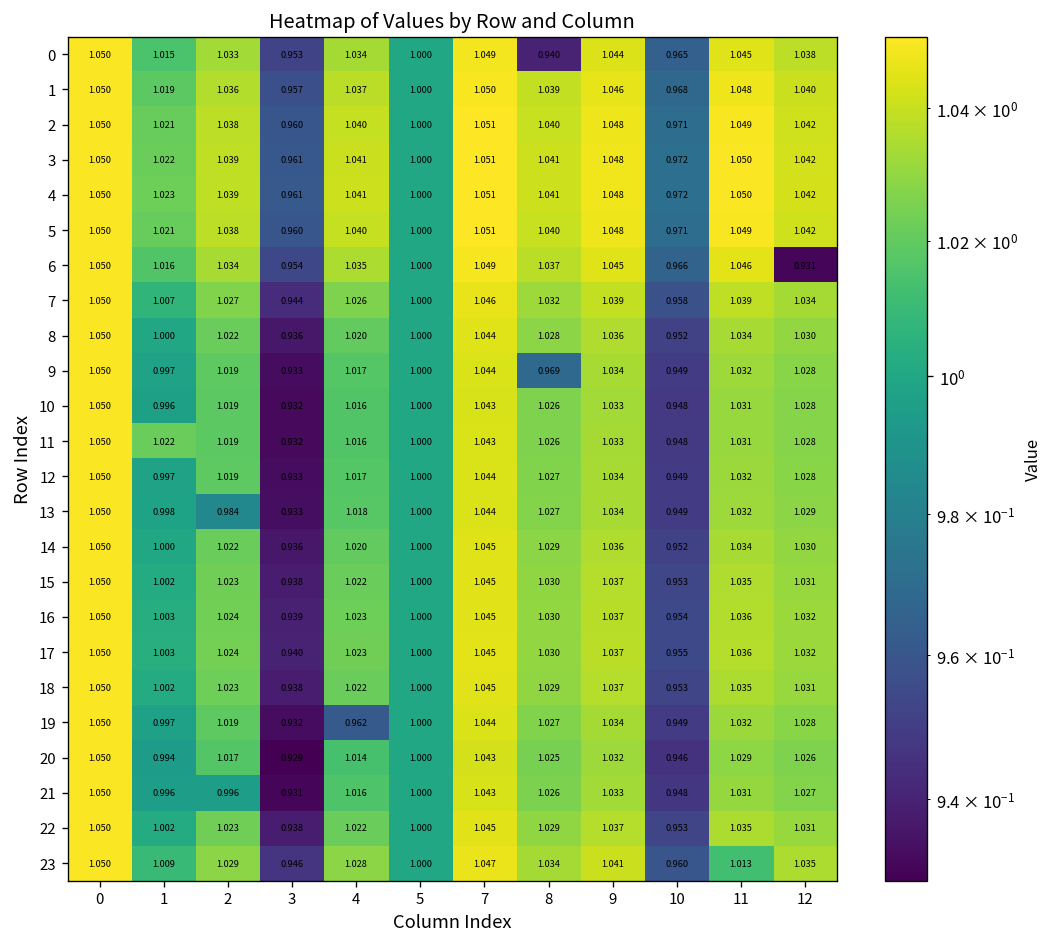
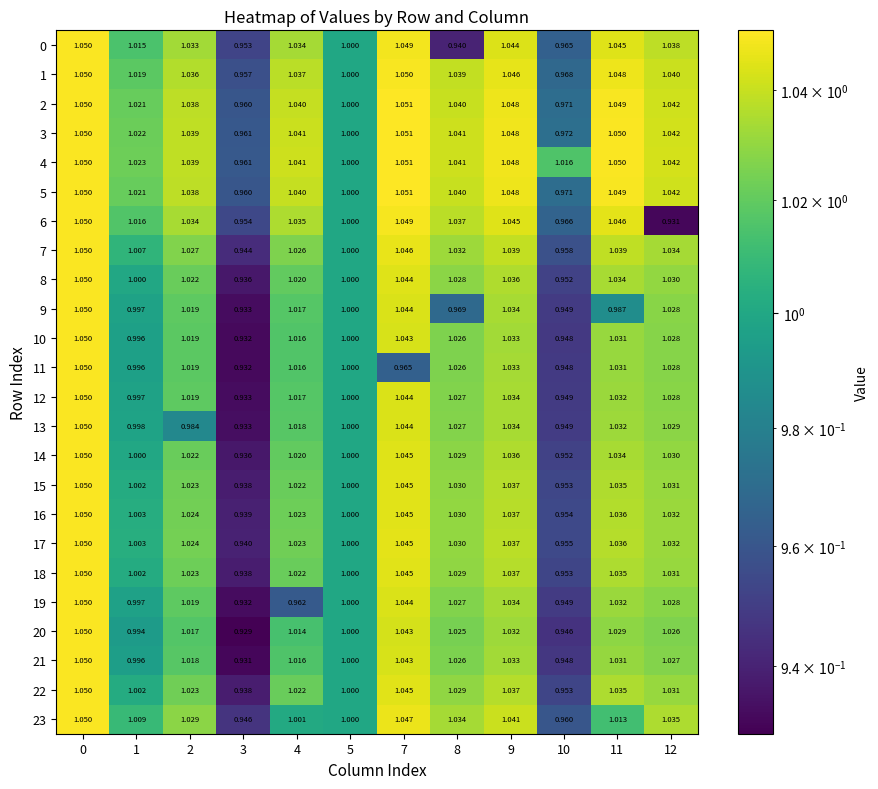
  {
    "4": {
      "0": 1.050,
      "1": 1.023,
      "2": 1.039,
      "3": 0.961,
      "4": 1.041,
      "5": 1.000,
      "7": 1.051,
      "8": 1.041,
      "9": 1.048,
-     "10": 0.972,
+     "10": 1.016,
      "11": 1.050,
      "12": 1.042
    },
    "9": {
      "0": 1.050,
      "1": 0.997,
      "2": 1.019,
      "3": 0.933,
      "4": 1.017,
      "5": 1.000,
      "7": 1.044,
      "8": 0.969,
      "9": 1.034,
      "10": 0.949,
-     "11": 1.032,
+     "11": 0.987,
      "12": 1.028
    },
    "11": {
      "0": 1.050,
-     "1": 1.022,
+     "1": 0.996,
      "2": 1.019,
      "3": 0.932,
      "4": 1.016,
      "5": 1.000,
-     "7": 1.043,
+     "7": 0.965,
      "8": 1.026,
      "9": 1.033,
      "10": 0.948,
      "11": 1.031,
      "12": 1.028
    },
    "21": {
      "0": 1.050,
      "1": 0.996,
-     "2": 0.996,
+     "2": 1.018,
      "3": 0.931,
      "4": 1.016,
      "5": 1.000,
      "7": 1.043,
      "8": 1.026,
      "9": 1.033,
      "10": 0.948,
      "11": 1.031,
      "12": 1.027
    },
    "23": {
      "0": 1.050,
      "1": 1.009,
      "2": 1.029,
      "3": 0.946,
-     "4": 1.028,
+     "4": 1.001,
      "5": 1.000,
      "7": 1.047,
      "8": 1.034,
      "9": 1.041,
      "10": 0.960,
      "11": 1.013,
      "12": 1.035
    }
  }
